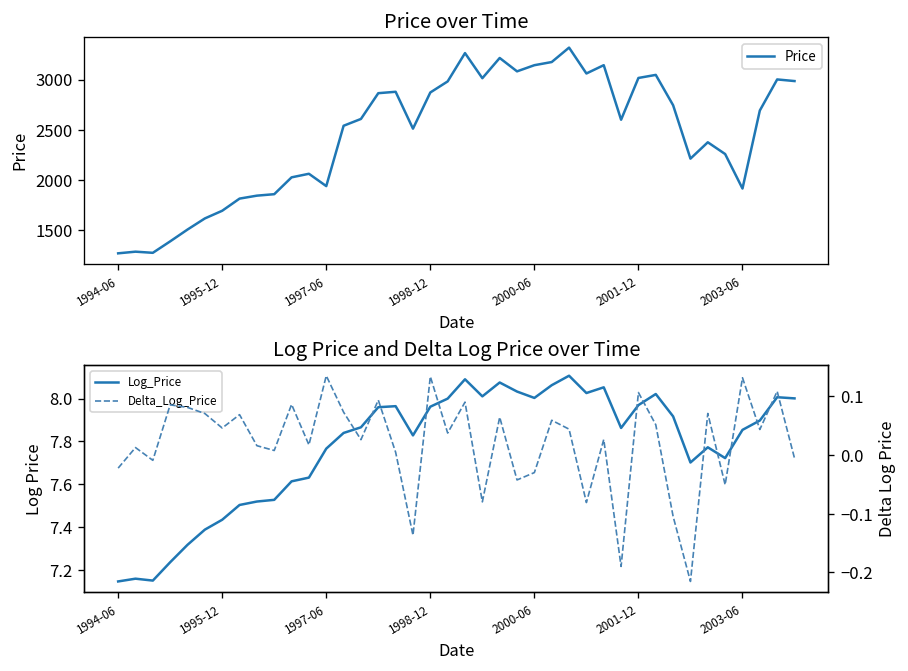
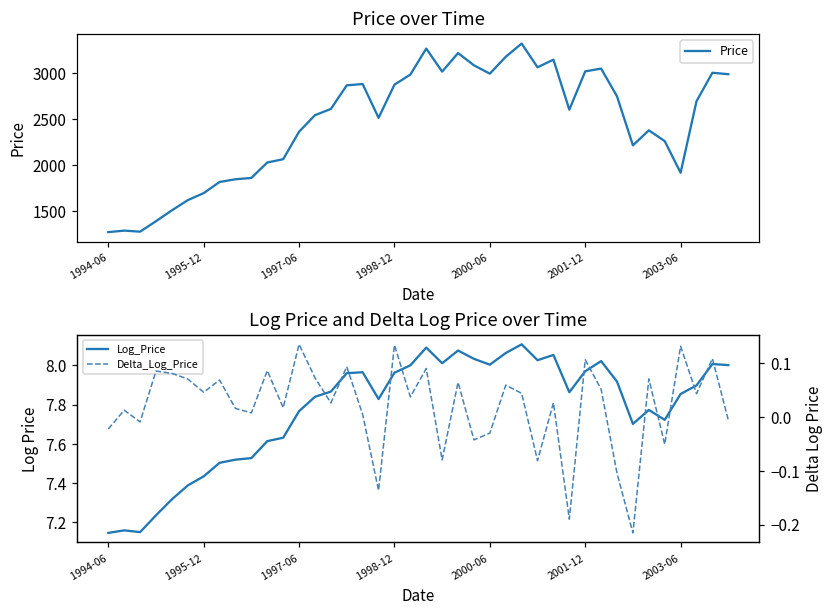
  {
    "Price over Time": {
      "1994-06": 1300,
      "1995-12": 1700,
-     "1997-06": 1900,
+     "1997-06": 2400,
      "1998-12": 2900,
-     "2000-06": 3100,
+     "2000-06": 3000,
      "2001-12": 3000,
      "2003-06": 1900
    }
  }
